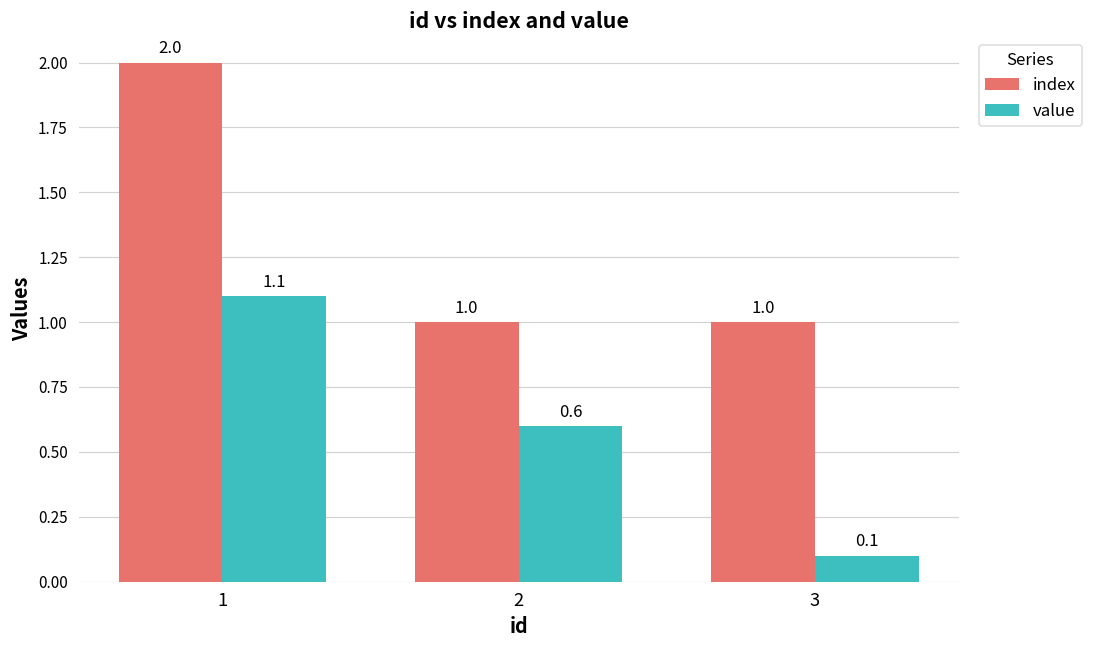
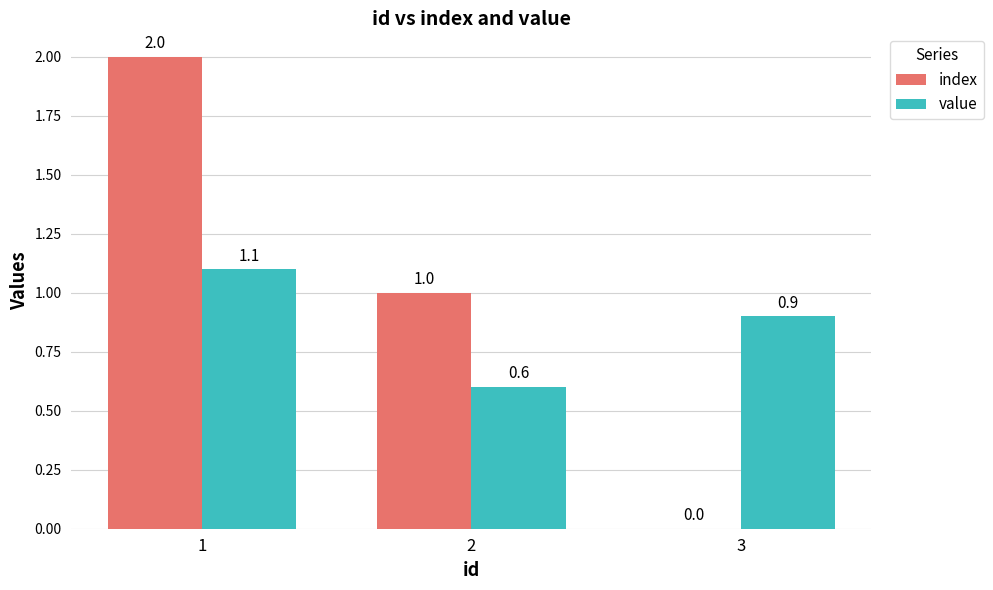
  {
    "index": {
      "1": 2.0,
      "2": 1.0,
-     "3": 1.0
+     "3": 0.0
    },
    "value": {
      "1": 1.1,
      "2": 0.6,
-     "3": 0.1
+     "3": 0.9
    }
  }
